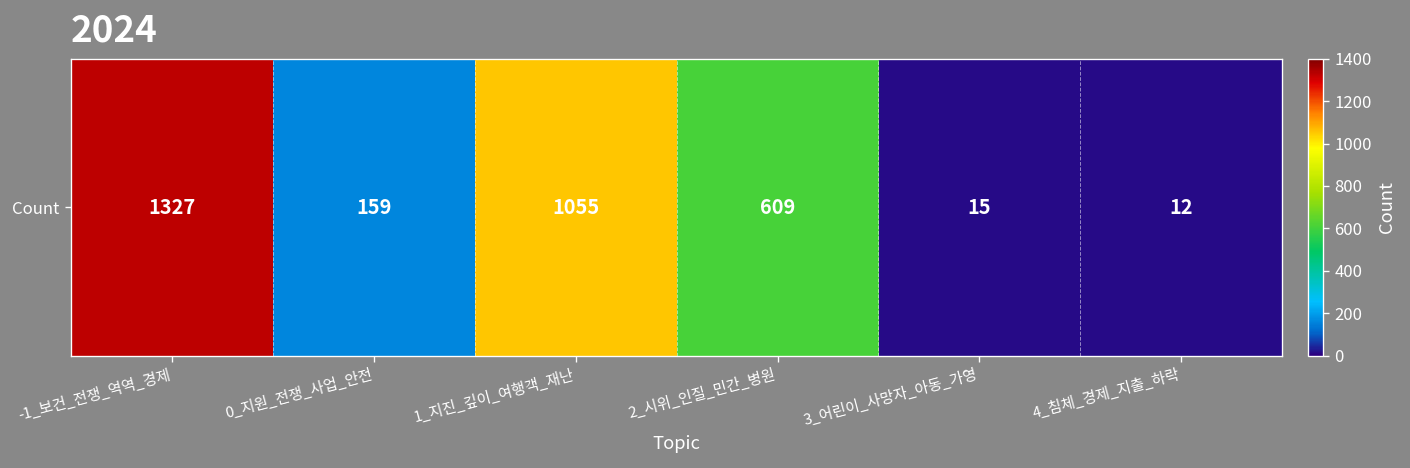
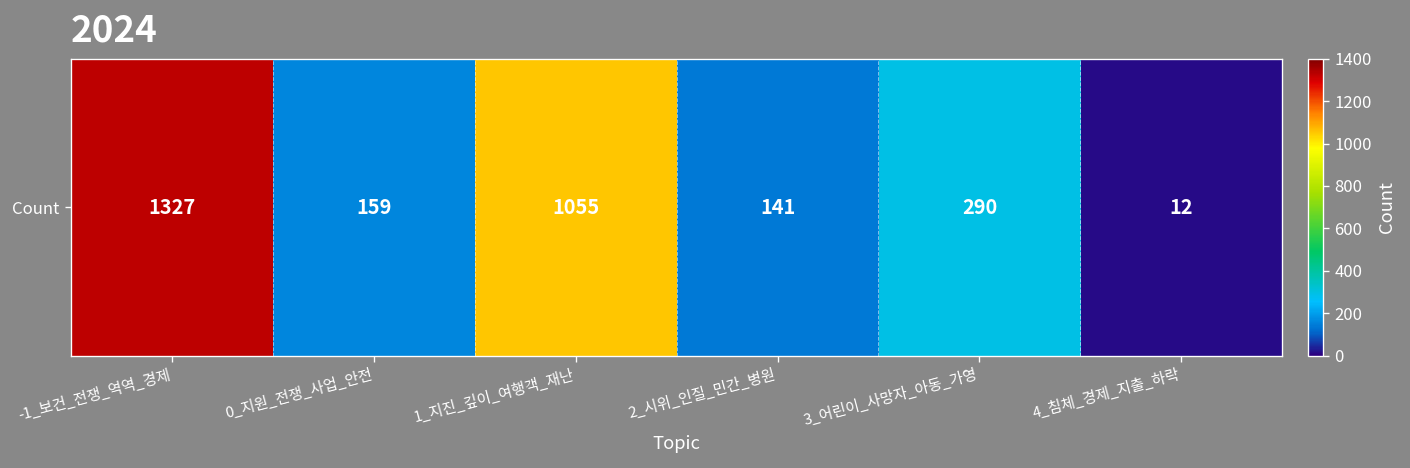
  {
    "Count": {
      "-1_보건_전쟁_역역_경제": 1327,
      "0_지원_전쟁_사업_안전": 159,
      "1_지진_깊이_여행객_재난": 1055,
-     "2_시위_인질_민간_병원": 609,
-     "3_어린이_사망자_아동_가영": 15,
+     "2_시위_인질_민간_병원": 141,
+     "3_어린이_사망자_아동_가영": 290,
      "4_침체_경제_지출_하락": 12
    }
  }
